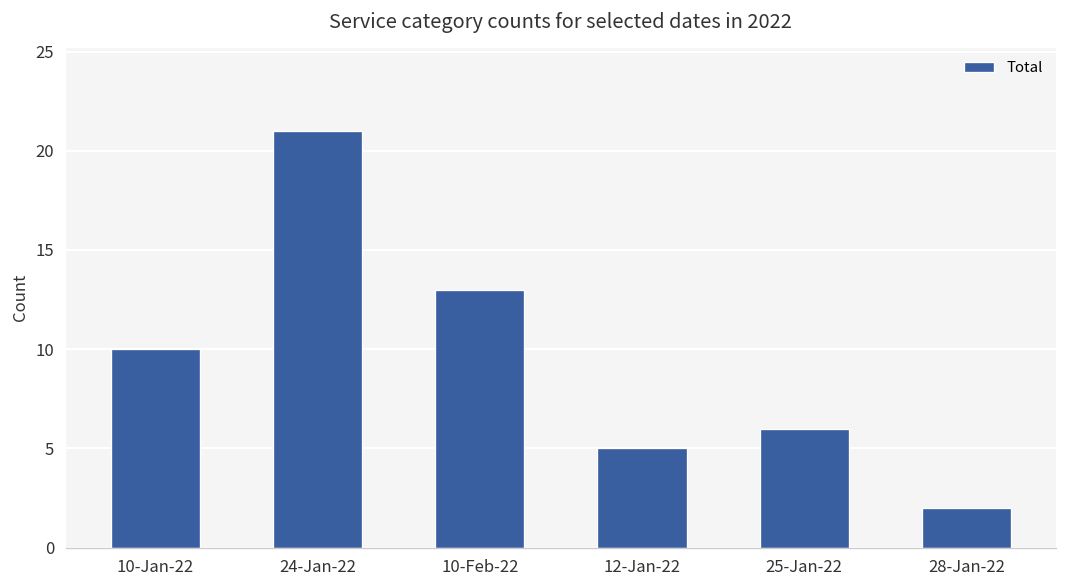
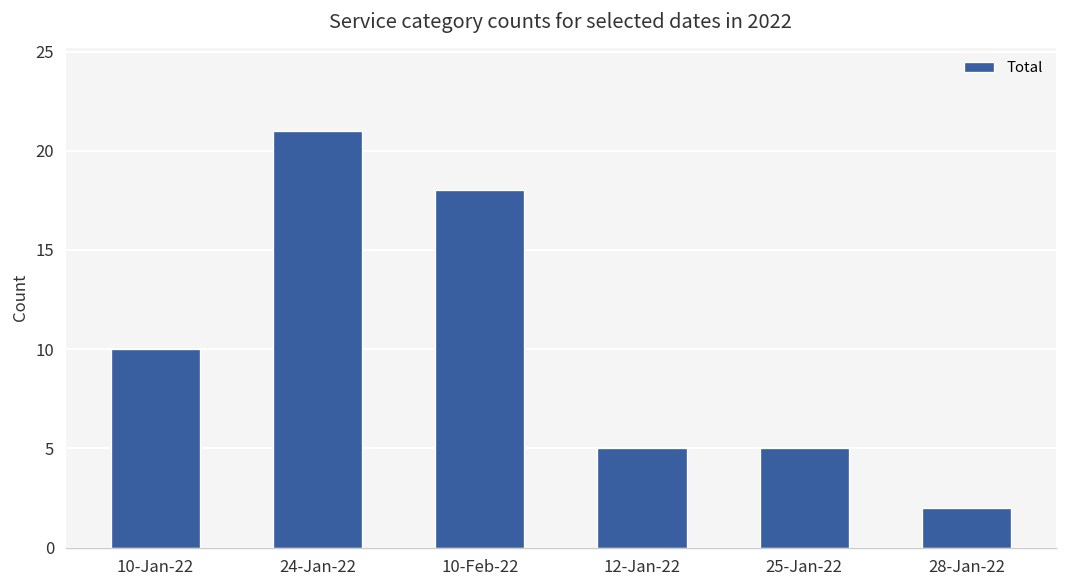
  {
    "10-Jan-22": 10,
    "24-Jan-22": 21,
-   "10-Feb-22": 13,
+   "10-Feb-22": 18,
    "12-Jan-22": 5,
-   "25-Jan-22": 6,
+   "25-Jan-22": 5,
    "28-Jan-22": 2
  }
